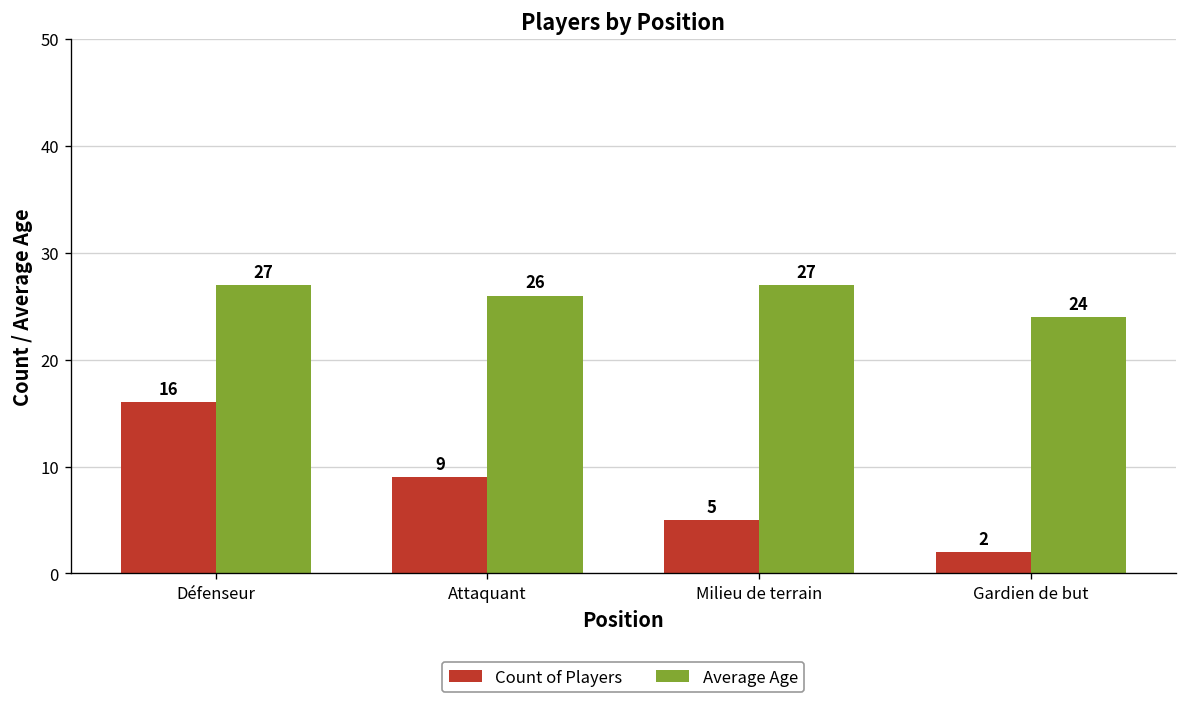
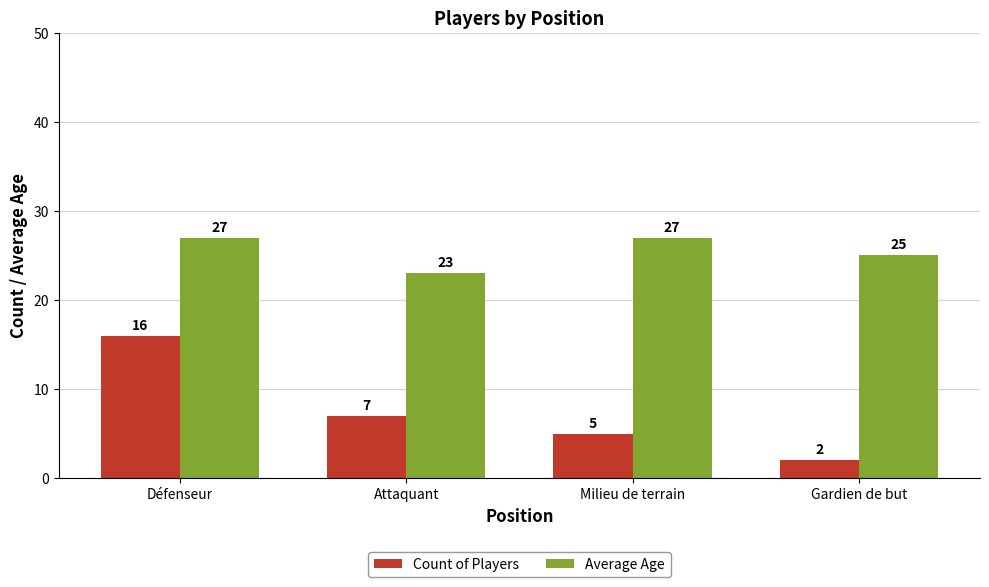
  {
    "Count of Players": {
      "Défenseur": 16,
-     "Attaquant": 9,
+     "Attaquant": 7,
      "Milieu de terrain": 5,
      "Gardien de but": 2
    },
    "Average Age": {
      "Défenseur": 27,
-     "Attaquant": 26,
+     "Attaquant": 23,
      "Milieu de terrain": 27,
-     "Gardien de but": 24
+     "Gardien de but": 25
    }
  }
